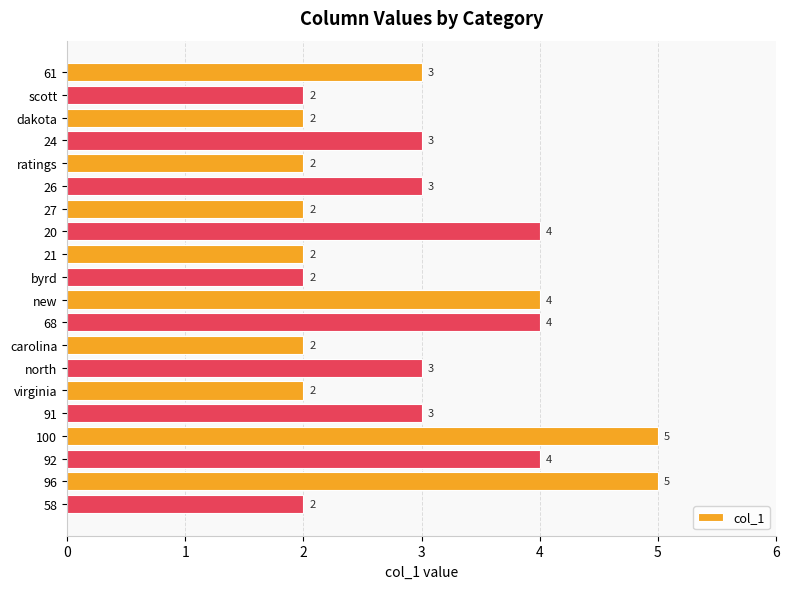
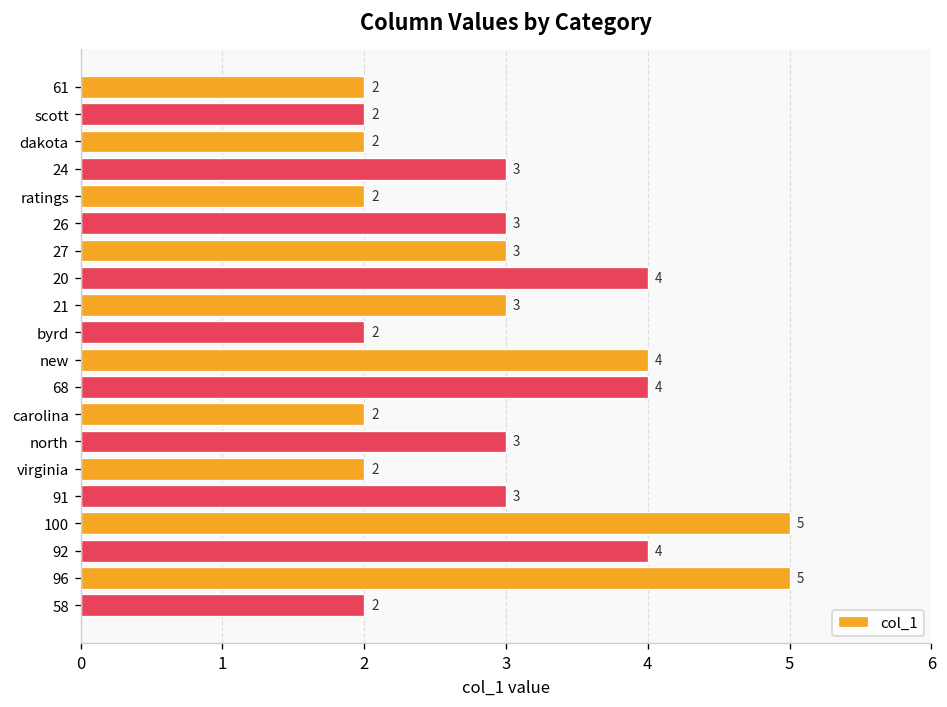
  {
-   "61": 3,
+   "61": 2,
    "scott": 2,
    "dakota": 2,
    "24": 3,
    "ratings": 2,
    "26": 3,
-   "27": 2,
+   "27": 3,
    "20": 4,
-   "21": 2,
+   "21": 3,
    "byrd": 2,
    "new": 4,
    "68": 4,
    "carolina": 2,
    "north": 3,
    "virginia": 2,
    "91": 3,
    "100": 5,
    "92": 4,
    "96": 5,
    "58": 2
  }
